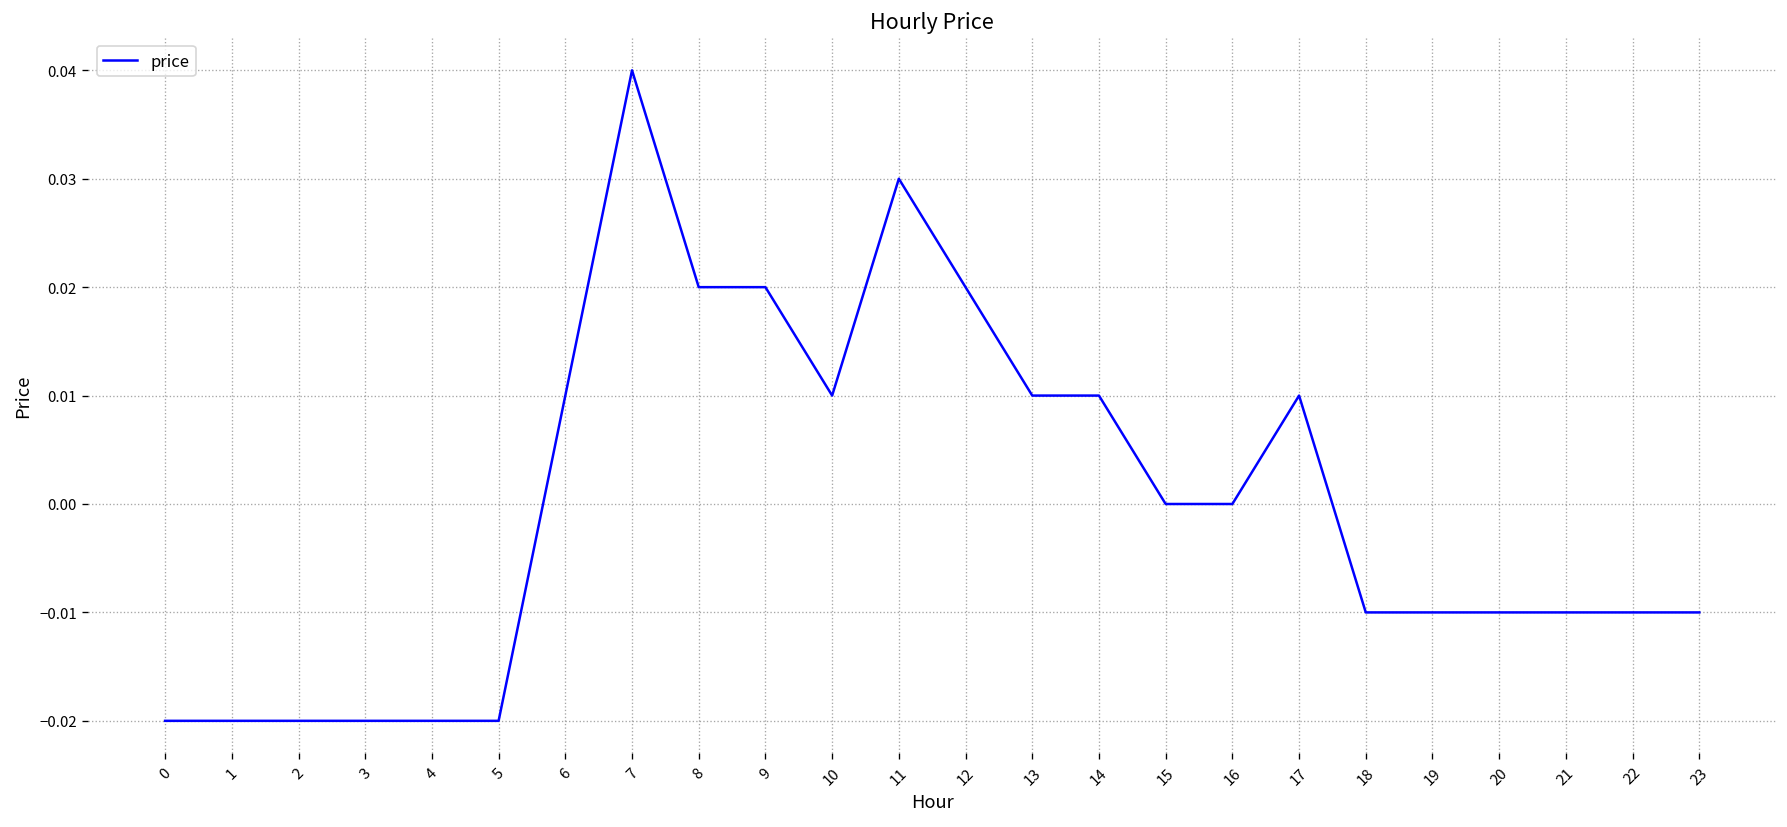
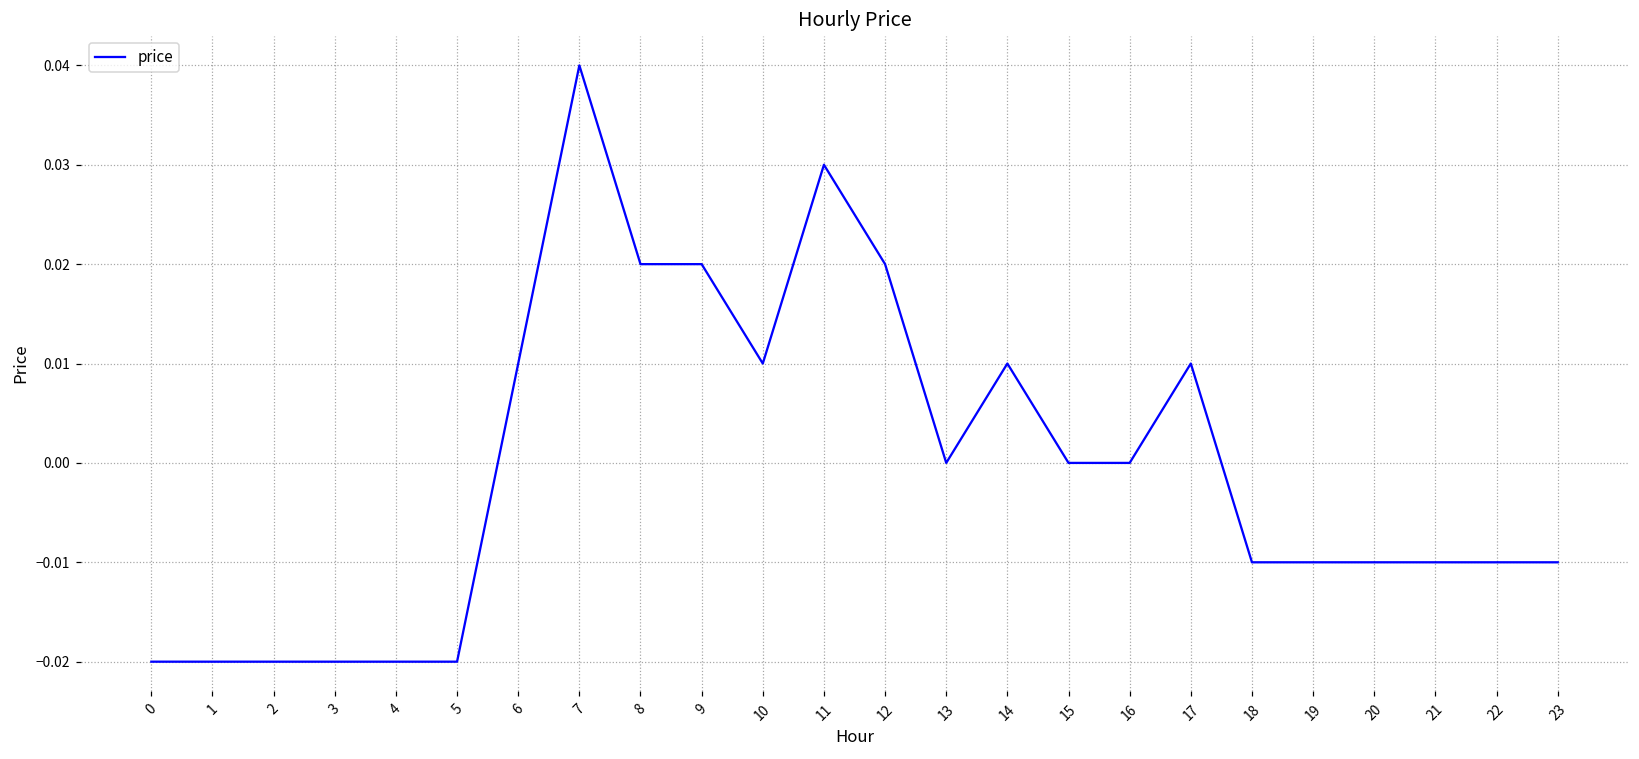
  {
    "0": -0.02,
    "1": -0.02,
    "2": -0.02,
    "3": -0.02,
    "4": -0.02,
    "5": -0.02,
    "6": 0.01,
    "7": 0.04,
    "8": 0.02,
    "9": 0.02,
    "10": 0.01,
    "11": 0.03,
    "12": 0.02,
-   "13": 0.01,
+   "13": 0.00,
    "14": 0.01,
    "15": 0.00,
    "16": 0.00,
    "17": 0.01,
    "18": -0.01,
    "19": -0.01,
    "20": -0.01,
    "21": -0.01,
    "22": -0.01,
    "23": -0.01
  }
